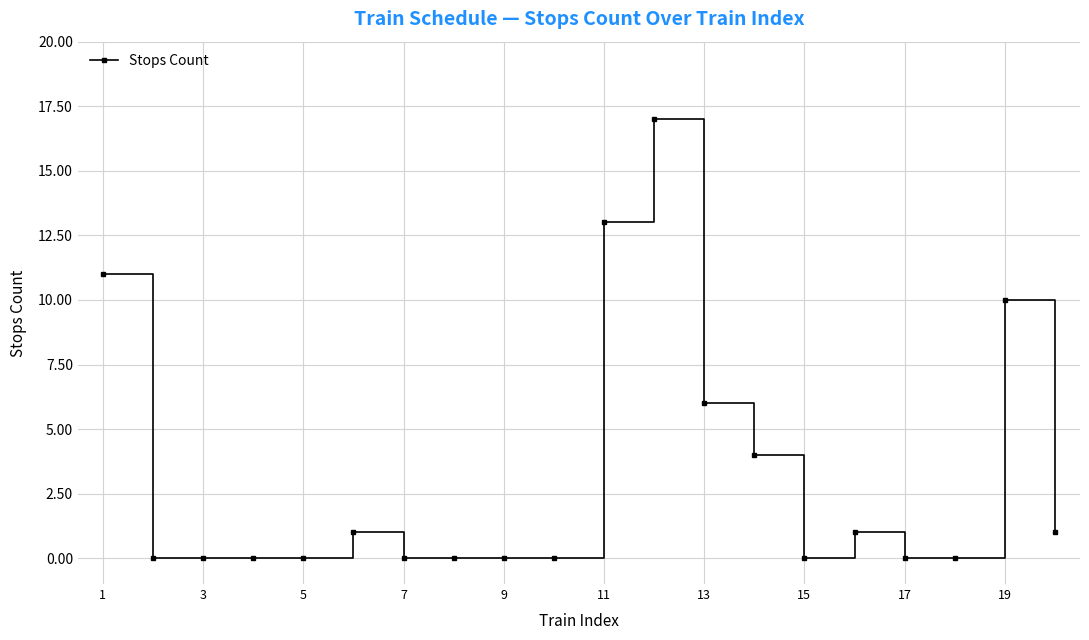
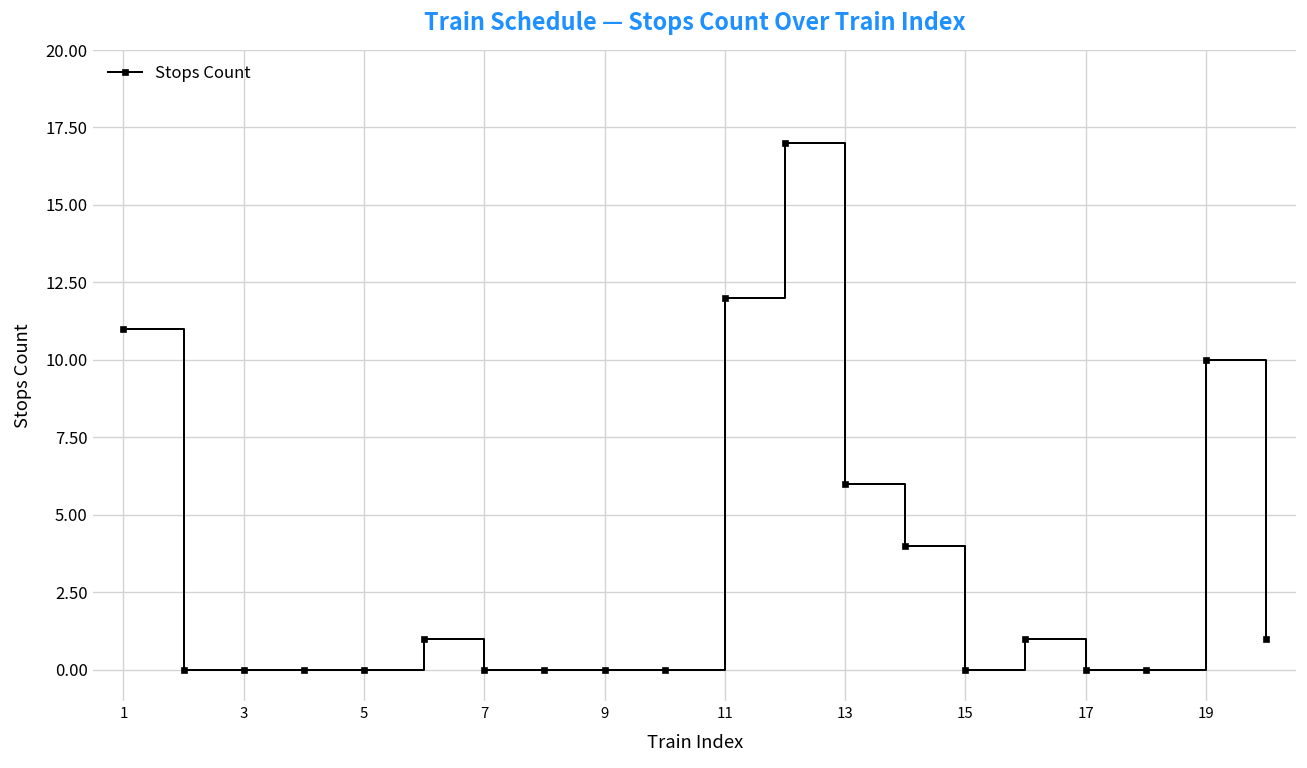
  {
    "1": 11,
    "3": 0,
    "5": 0,
    "7": 0,
    "9": 0,
-   "11": 13,
+   "11": 12,
    "13": 6,
    "15": 0,
    "17": 0,
    "19": 10
  }
